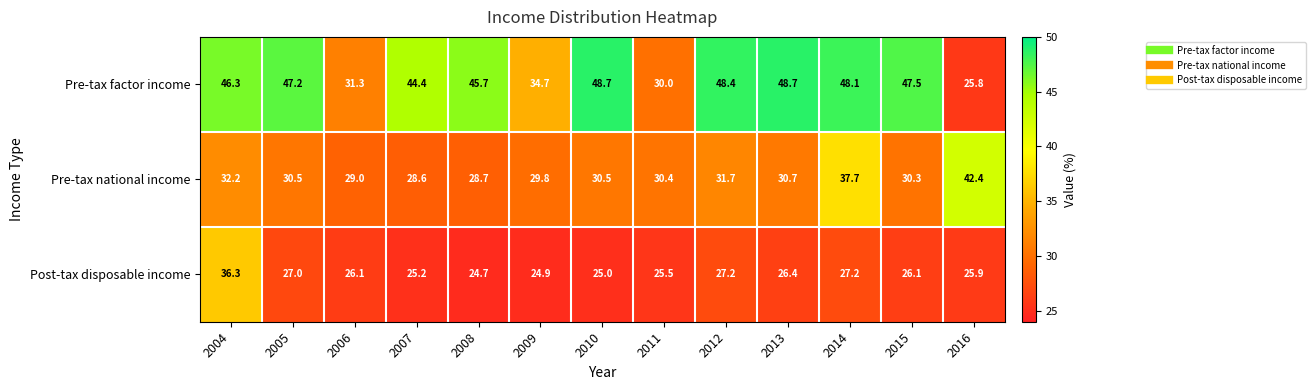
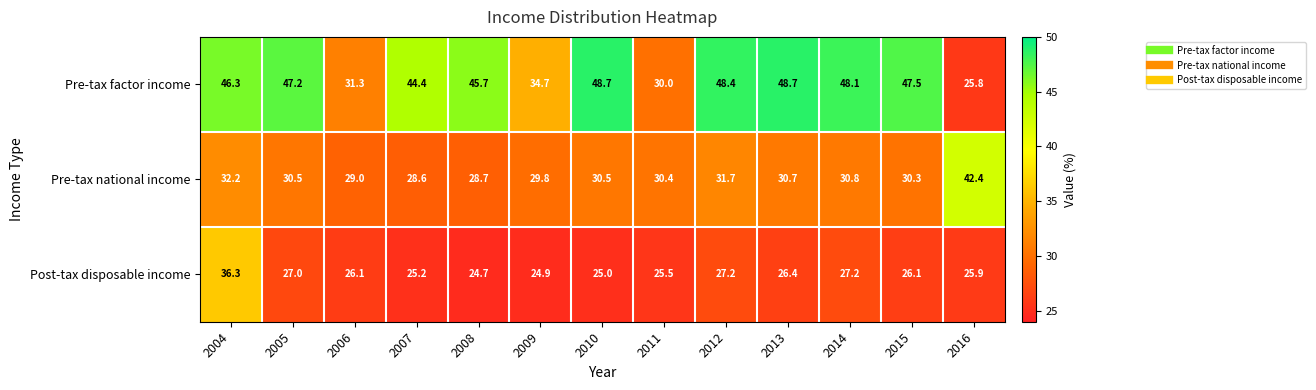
  {
    "Pre-tax factor income": {
      "2004": 46.3,
      "2005": 47.2,
      "2006": 31.3,
      "2007": 44.4,
      "2008": 45.7,
      "2009": 34.7,
      "2010": 48.7,
      "2011": 30.0,
      "2012": 48.4,
      "2013": 48.7,
      "2014": 48.1,
      "2015": 47.5,
      "2016": 25.8
    },
    "Pre-tax national income": {
      "2004": 32.2,
      "2005": 30.5,
      "2006": 29.0,
      "2007": 28.6,
      "2008": 28.7,
      "2009": 29.8,
      "2010": 30.5,
      "2011": 30.4,
      "2012": 31.7,
      "2013": 30.7,
-     "2014": 37.7,
+     "2014": 30.8,
      "2015": 30.3,
      "2016": 42.4
    },
    "Post-tax disposable income": {
      "2004": 36.3,
      "2005": 27.0,
      "2006": 26.1,
      "2007": 25.2,
      "2008": 24.7,
      "2009": 24.9,
      "2010": 25.0,
      "2011": 25.5,
      "2012": 27.2,
      "2013": 26.4,
      "2014": 27.2,
      "2015": 26.1,
      "2016": 25.9
    }
  }
